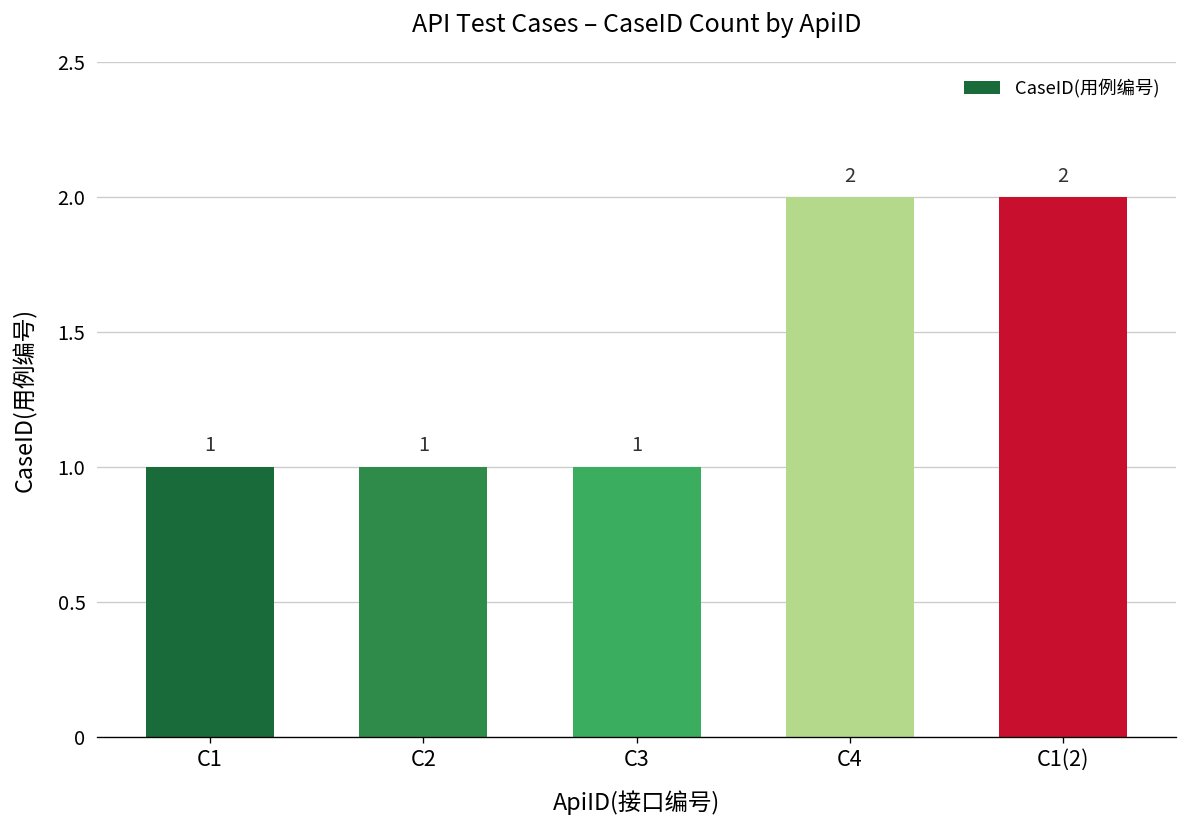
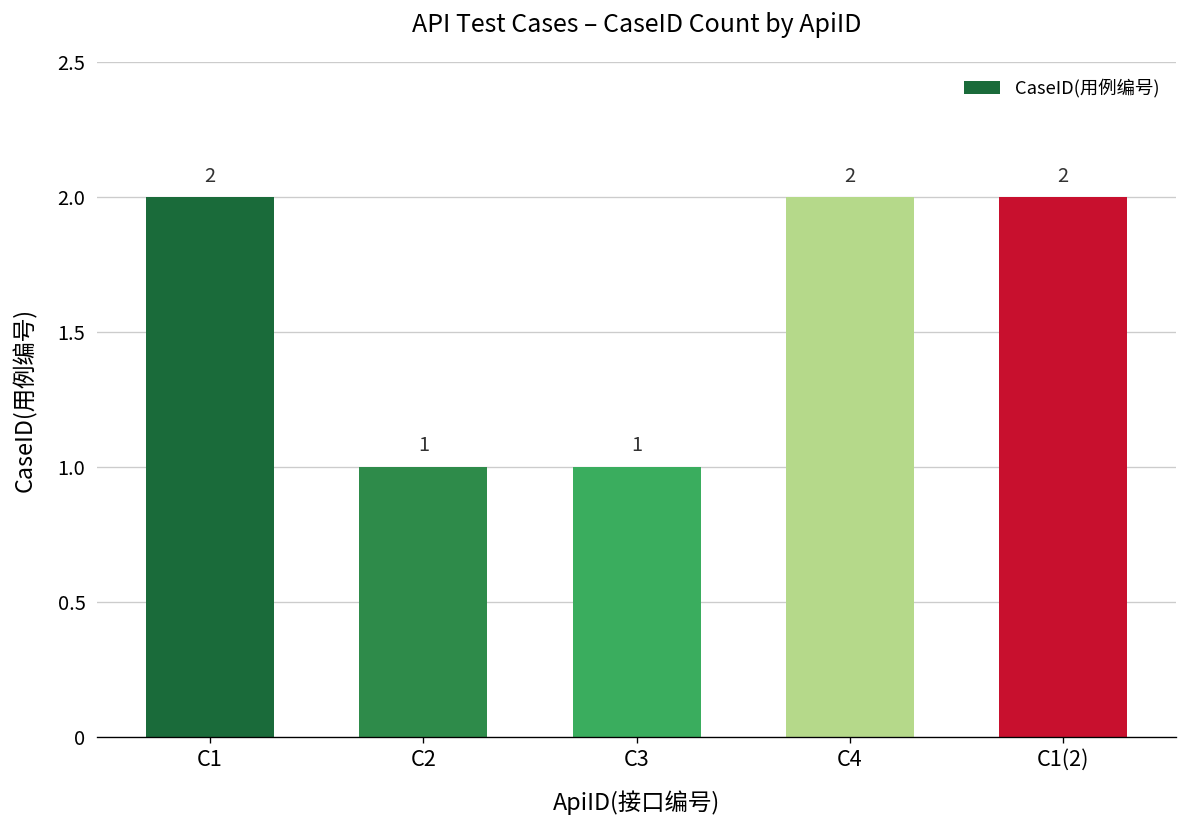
  {
-   "C1": 1,
+   "C1": 2,
    "C2": 1,
    "C3": 1,
    "C4": 2,
    "C1(2)": 2
  }
